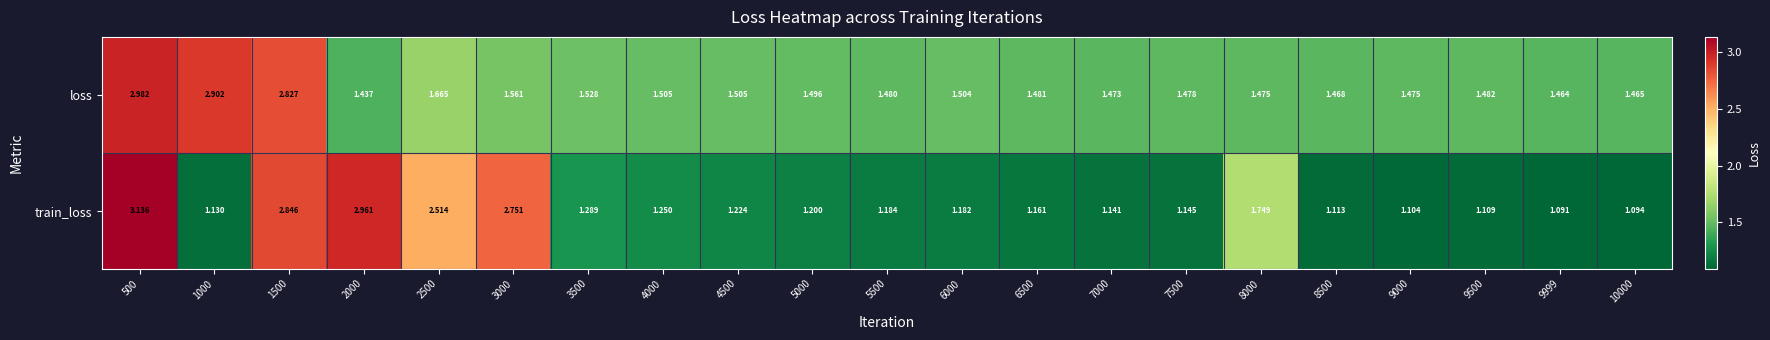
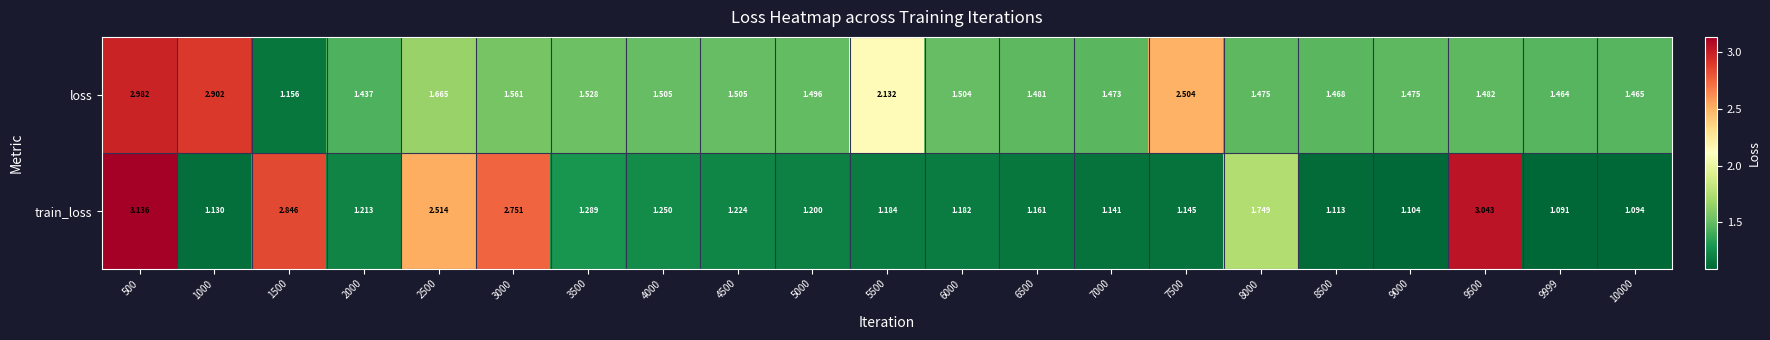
  {
    "loss": {
      "500": 2.982,
      "1000": 2.902,
-     "1500": 2.827,
+     "1500": 1.156,
      "2000": 1.437,
      "2500": 1.665,
      "3000": 1.561,
      "3500": 1.528,
      "4000": 1.505,
      "4500": 1.505,
      "5000": 1.496,
-     "5500": 1.480,
+     "5500": 2.132,
      "6000": 1.504,
      "6500": 1.481,
      "7000": 1.473,
-     "7500": 1.478,
+     "7500": 2.504,
      "8000": 1.475,
      "8500": 1.468,
      "9000": 1.475,
      "9500": 1.482,
      "9999": 1.464,
      "10000": 1.465
    },
    "train_loss": {
      "500": 3.136,
      "1000": 1.130,
      "1500": 2.846,
-     "2000": 2.961,
+     "2000": 1.213,
      "2500": 2.514,
      "3000": 2.751,
      "3500": 1.289,
      "4000": 1.250,
      "4500": 1.224,
      "5000": 1.200,
      "5500": 1.184,
      "6000": 1.182,
      "6500": 1.161,
      "7000": 1.141,
      "7500": 1.145,
      "8000": 1.749,
      "8500": 1.113,
      "9000": 1.104,
-     "9500": 1.109,
+     "9500": 3.043,
      "9999": 1.091,
      "10000": 1.094
    }
  }
